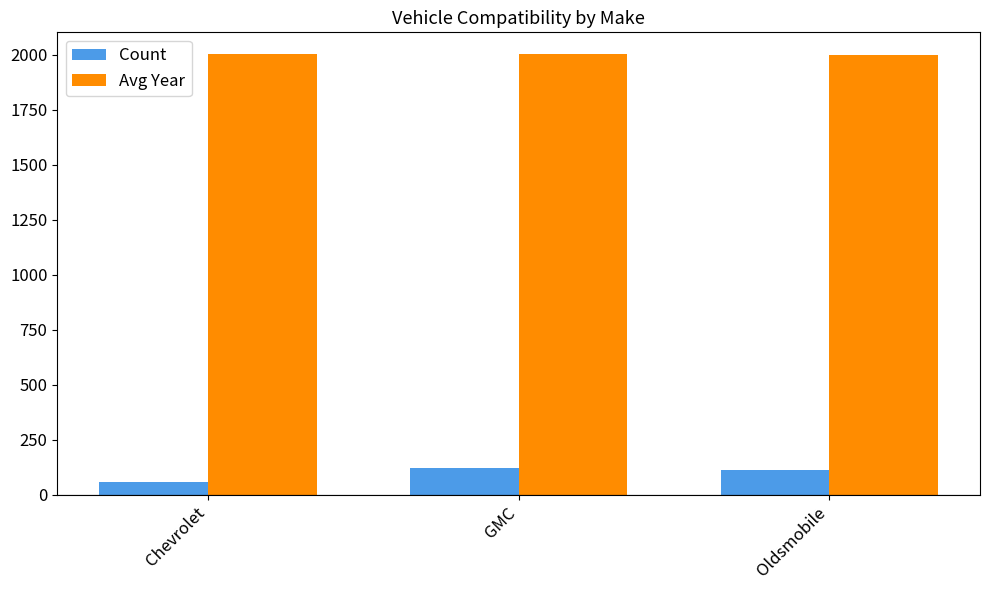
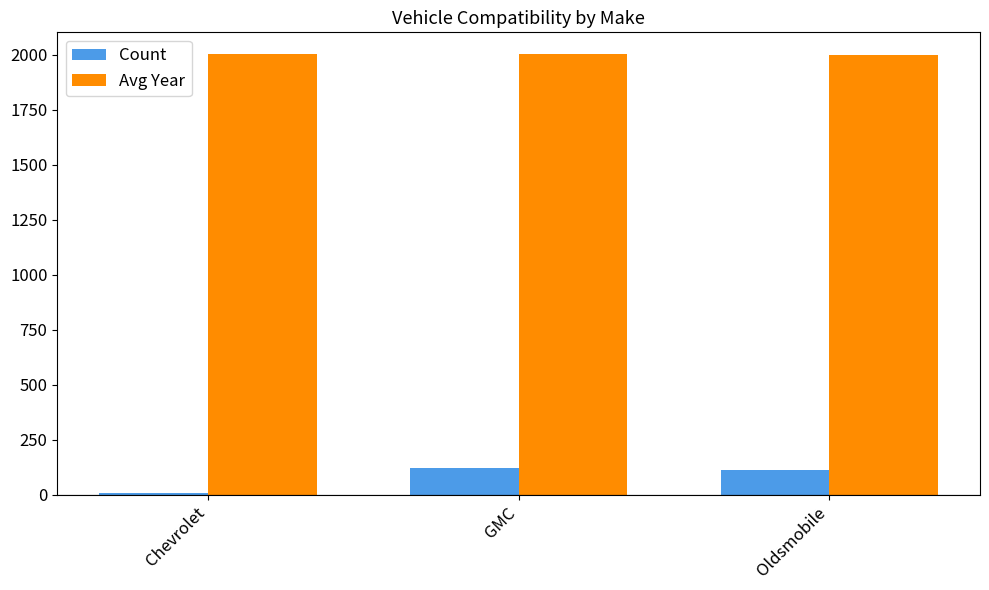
  {
    "Count": {
-     "Chevrolet": 60,
+     "Chevrolet": 10,
      "GMC": 120,
      "Oldsmobile": 110
    },
    "Avg Year": {
      "Chevrolet": 2000,
      "GMC": 2000,
      "Oldsmobile": 2000
    }
  }
